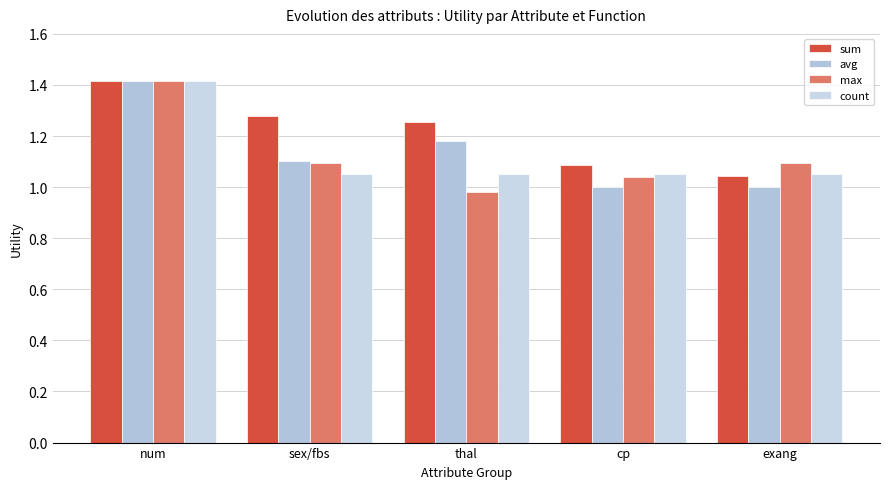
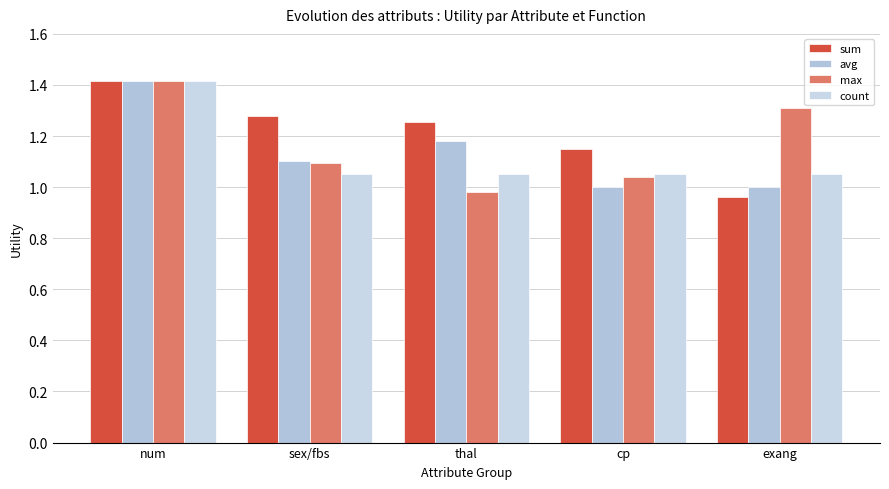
  {
    "sum": {
      "num": 1.41,
      "sex/fbs": 1.28,
      "thal": 1.25,
-     "cp": 1.09,
-     "exang": 1.04
+     "cp": 1.15,
+     "exang": 0.96
    },
    "max": {
      "num": 1.41,
      "sex/fbs": 1.10,
      "thal": 0.98,
      "cp": 1.04,
-     "exang": 1.10
+     "exang": 1.31
    }
  }
